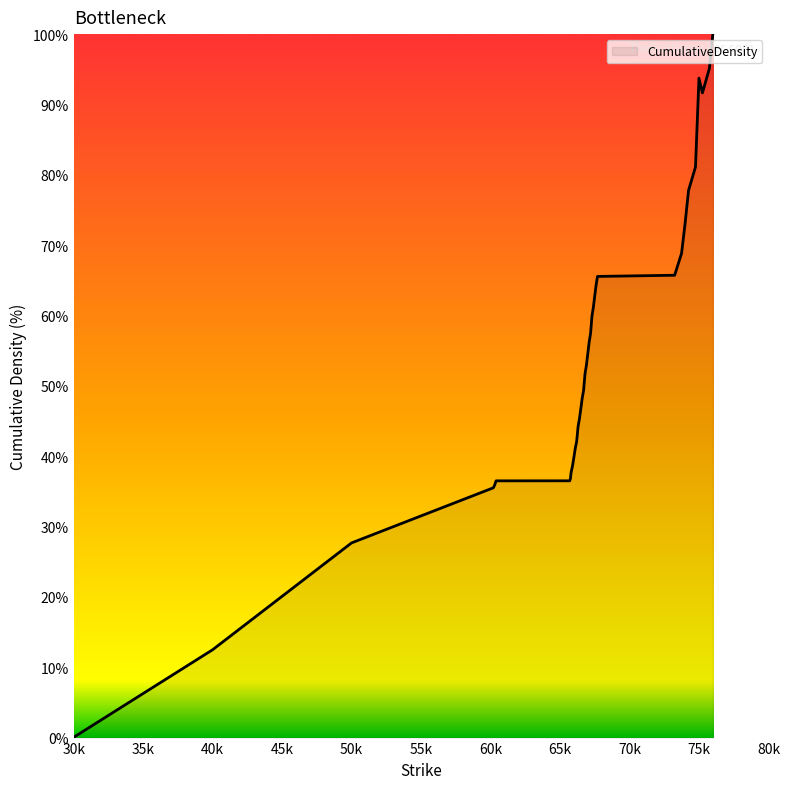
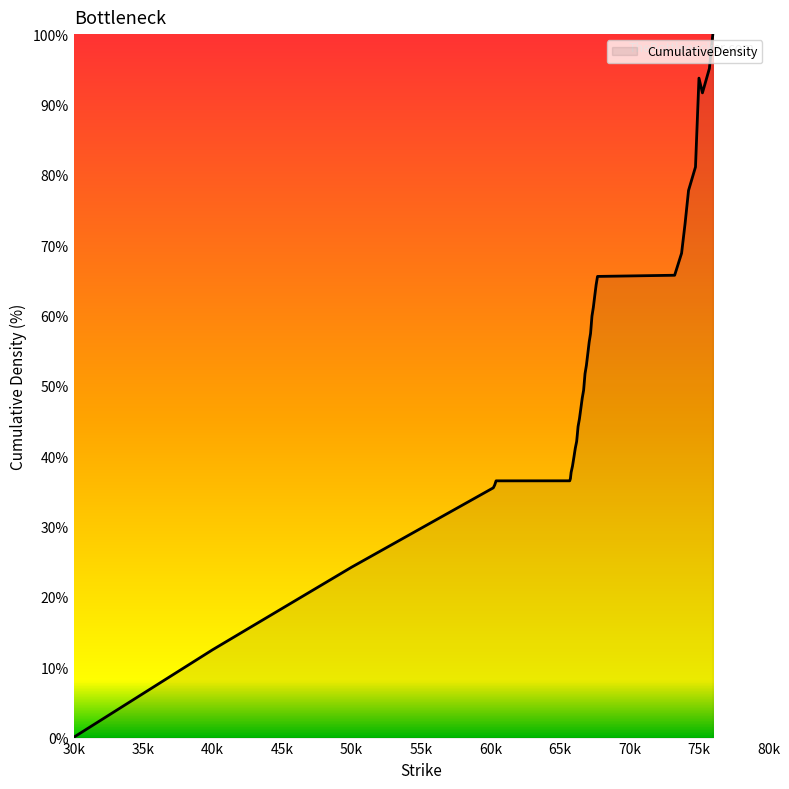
  {
    "30k": "0%",
    "40k": "12%",
-   "50k": "28%",
+   "50k": "24%",
    "75k": "94%"
  }
